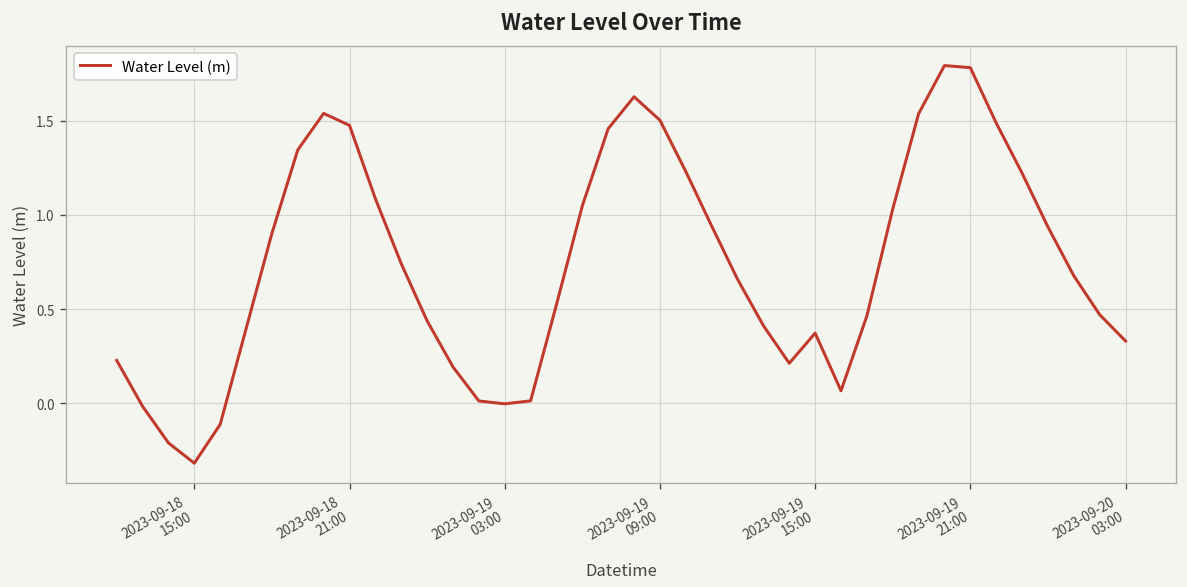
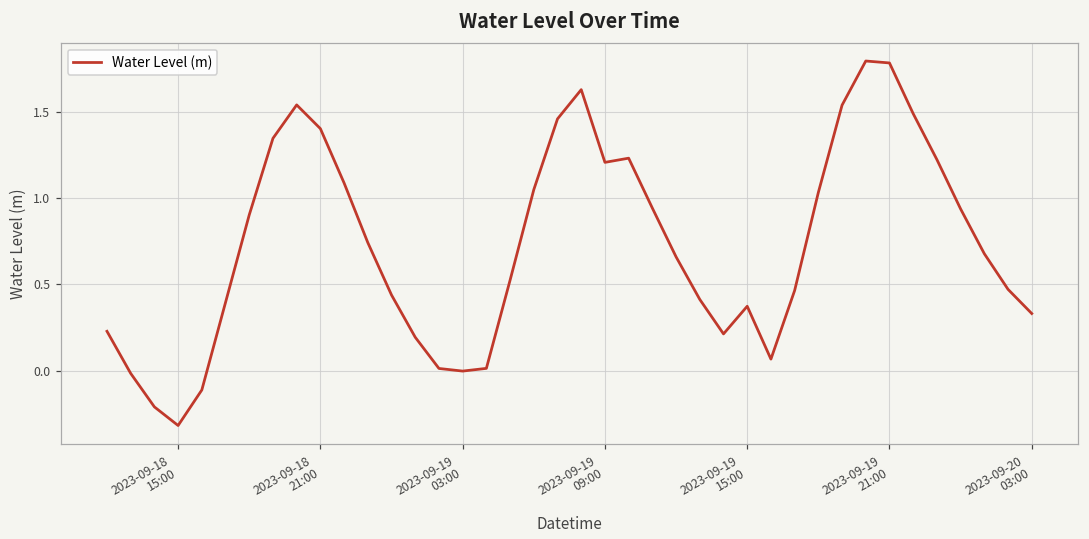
  {
    "2023-09-18 15:00": -0.32,
-   "2023-09-18 21:00": 1.48,
+   "2023-09-18 21:00": 1.40,
    "2023-09-19 03:00": 0.00,
-   "2023-09-19 09:00": 1.50,
+   "2023-09-19 09:00": 1.21,
    "2023-09-19 15:00": 0.37,
    "2023-09-19 21:00": 1.78,
    "2023-09-20 03:00": 0.33
  }
